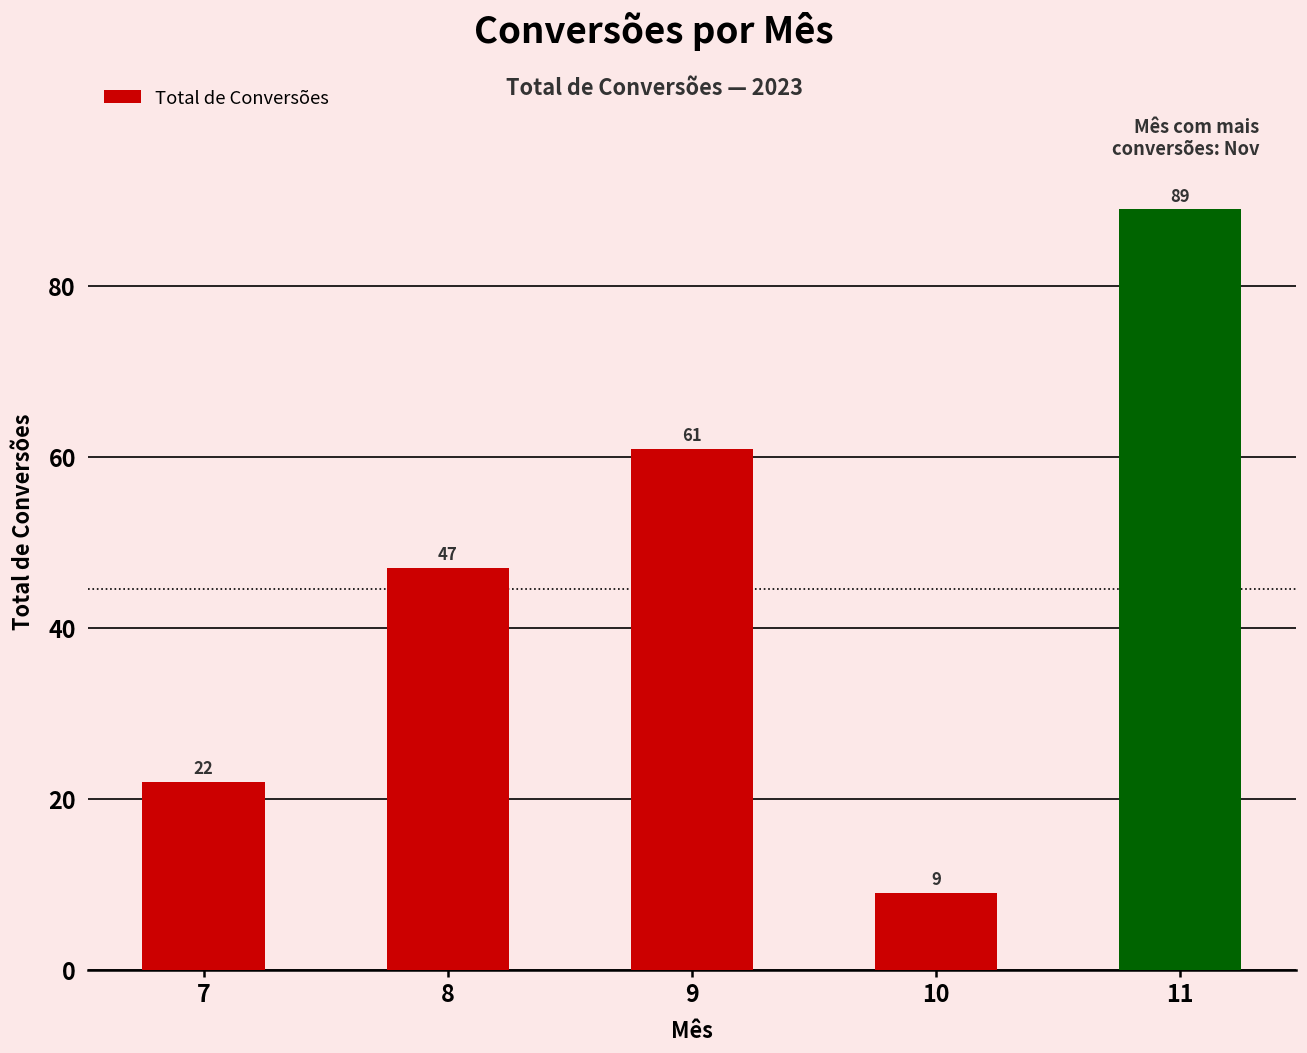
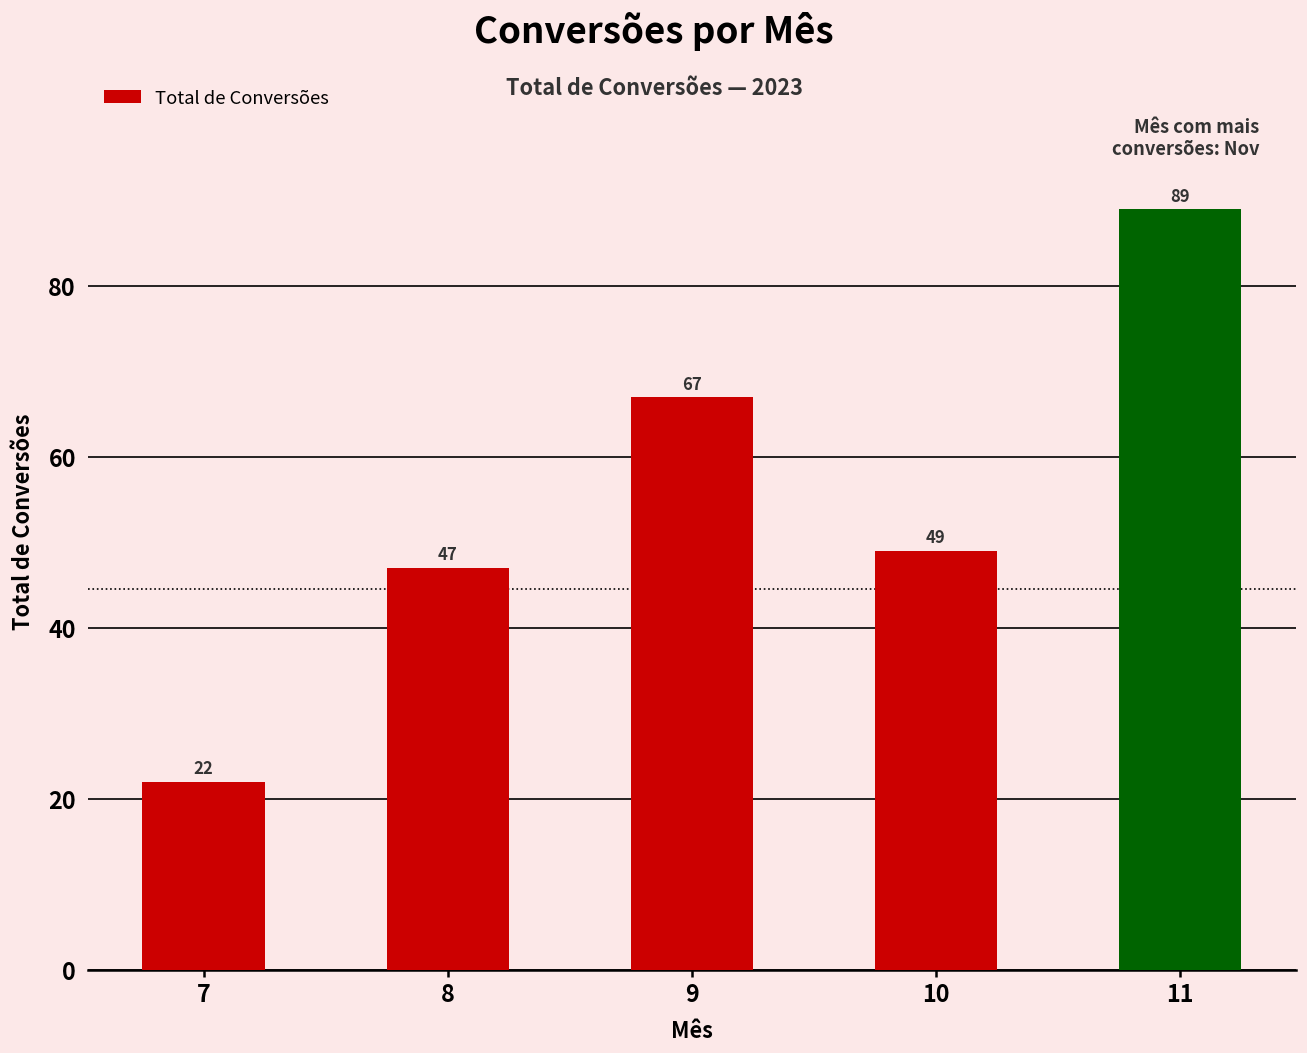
  {
    "7": 22,
    "8": 47,
-   "9": 61,
-   "10": 9,
+   "9": 67,
+   "10": 49,
    "11": 89
  }
